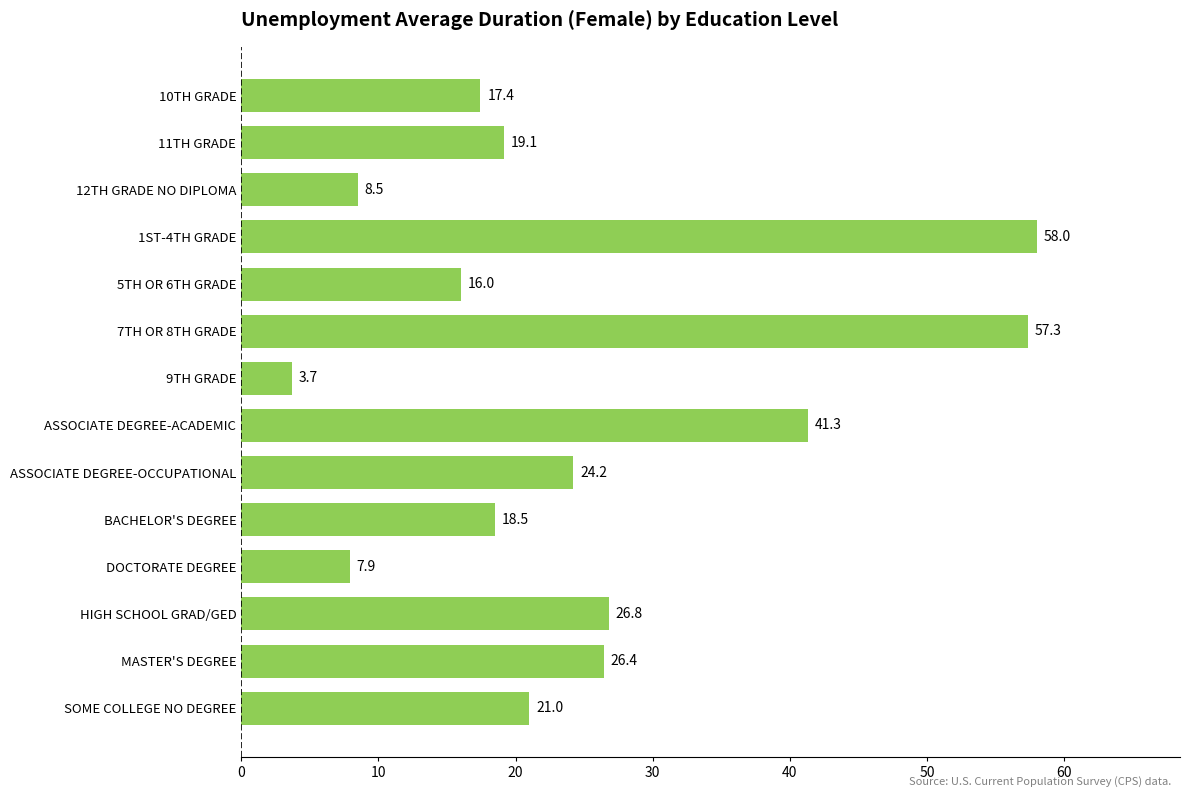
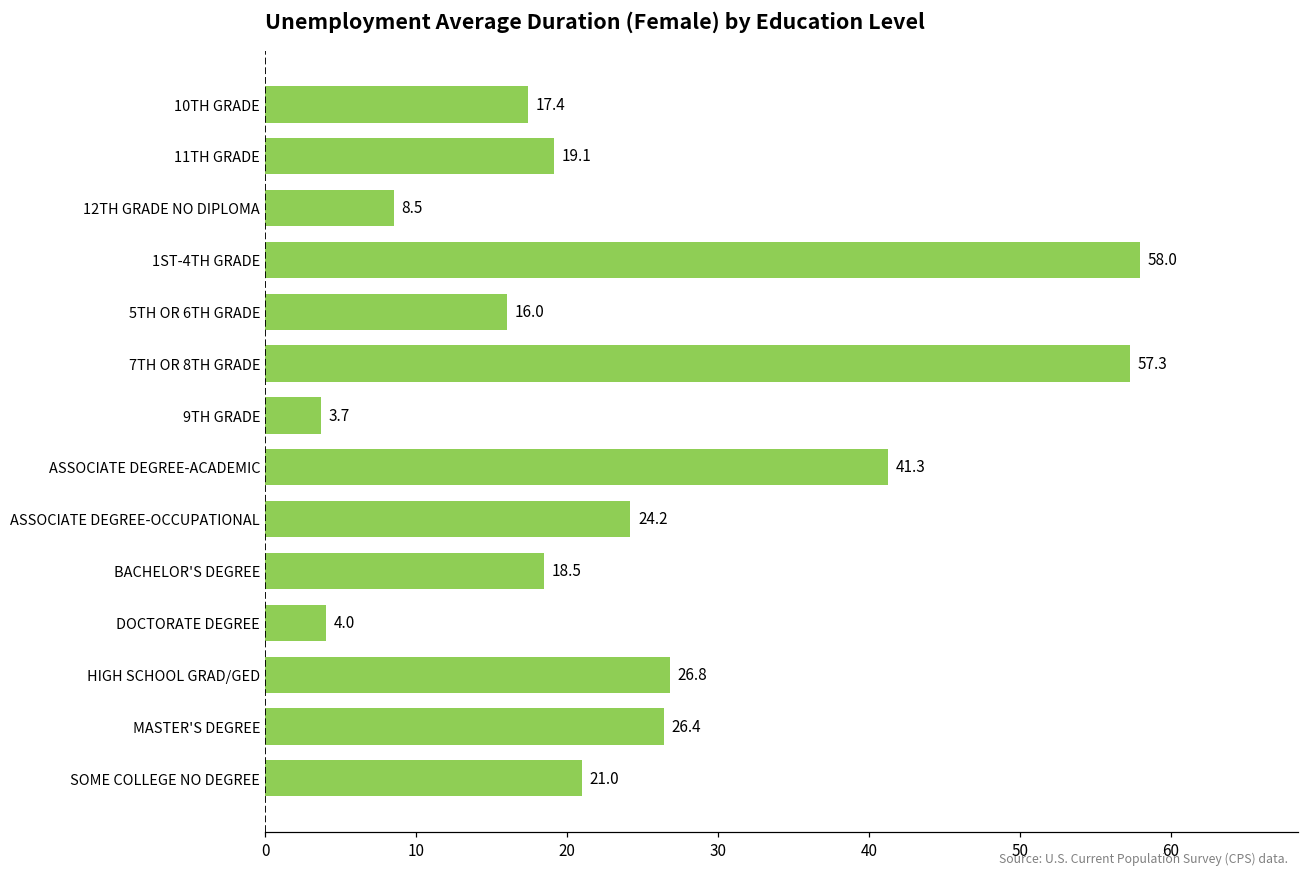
  {
    "10TH GRADE": 17.4,
    "11TH GRADE": 19.1,
    "12TH GRADE NO DIPLOMA": 8.5,
    "1ST-4TH GRADE": 58.0,
    "5TH OR 6TH GRADE": 16.0,
    "7TH OR 8TH GRADE": 57.3,
    "9TH GRADE": 3.7,
    "ASSOCIATE DEGREE-ACADEMIC": 41.3,
    "ASSOCIATE DEGREE-OCCUPATIONAL": 24.2,
    "BACHELOR'S DEGREE": 18.5,
-   "DOCTORATE DEGREE": 7.9,
+   "DOCTORATE DEGREE": 4.0,
    "HIGH SCHOOL GRAD/GED": 26.8,
    "MASTER'S DEGREE": 26.4,
    "SOME COLLEGE NO DEGREE": 21.0
  }
